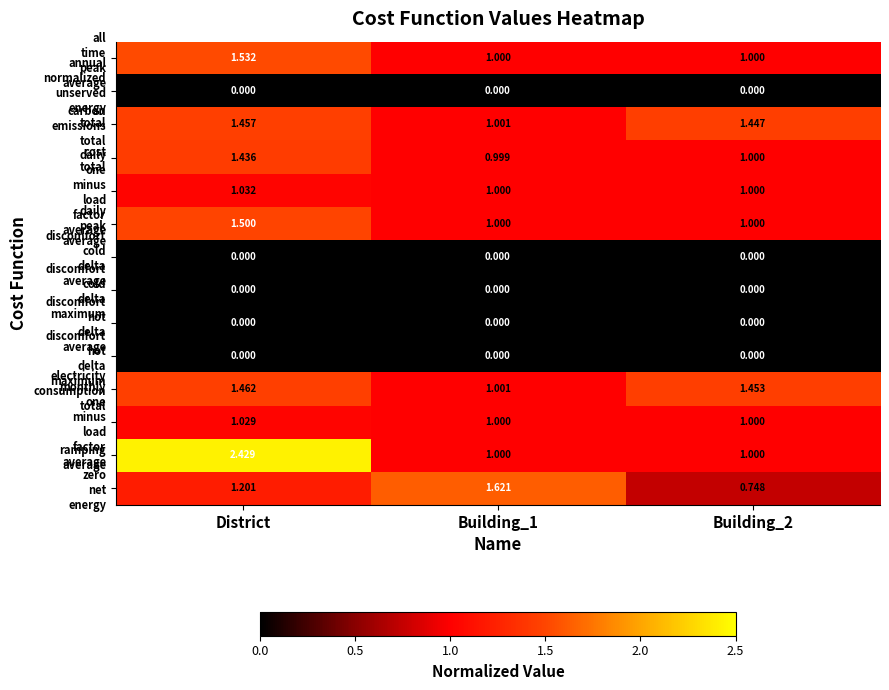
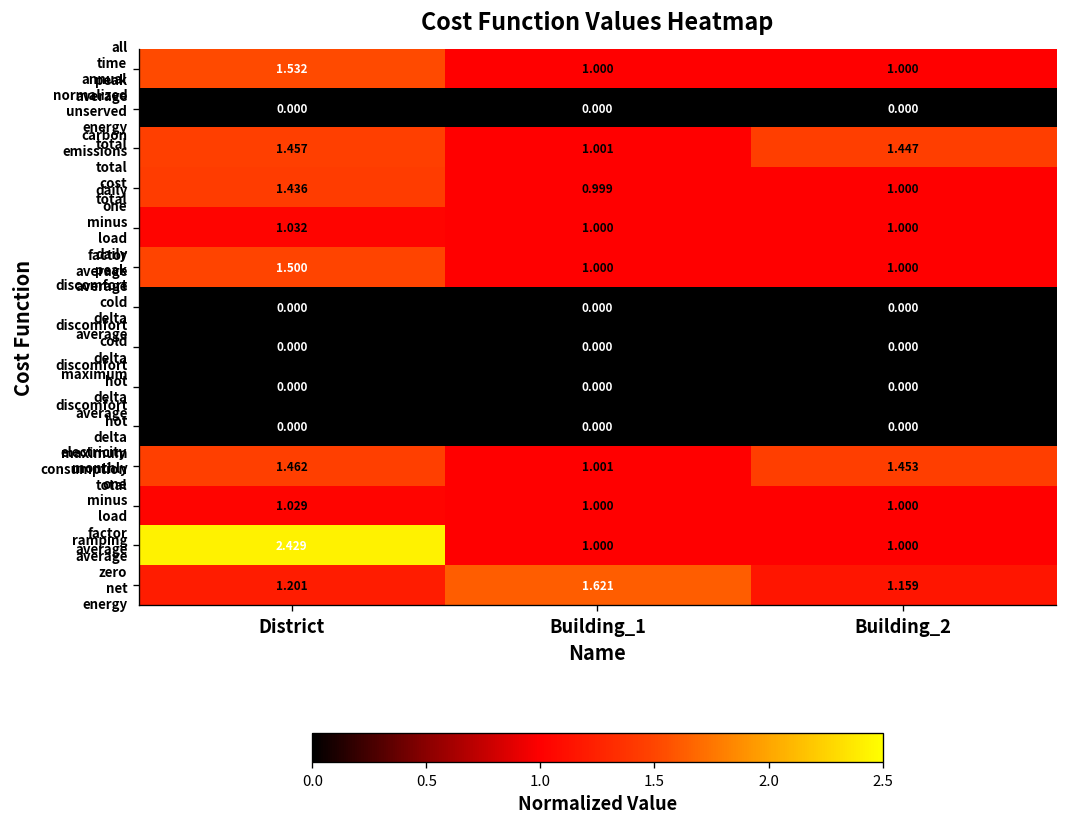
  {
    "zero net energy": {
      "District": 1.201,
      "Building_1": 1.621,
-     "Building_2": 0.748
+     "Building_2": 1.159
    }
  }
